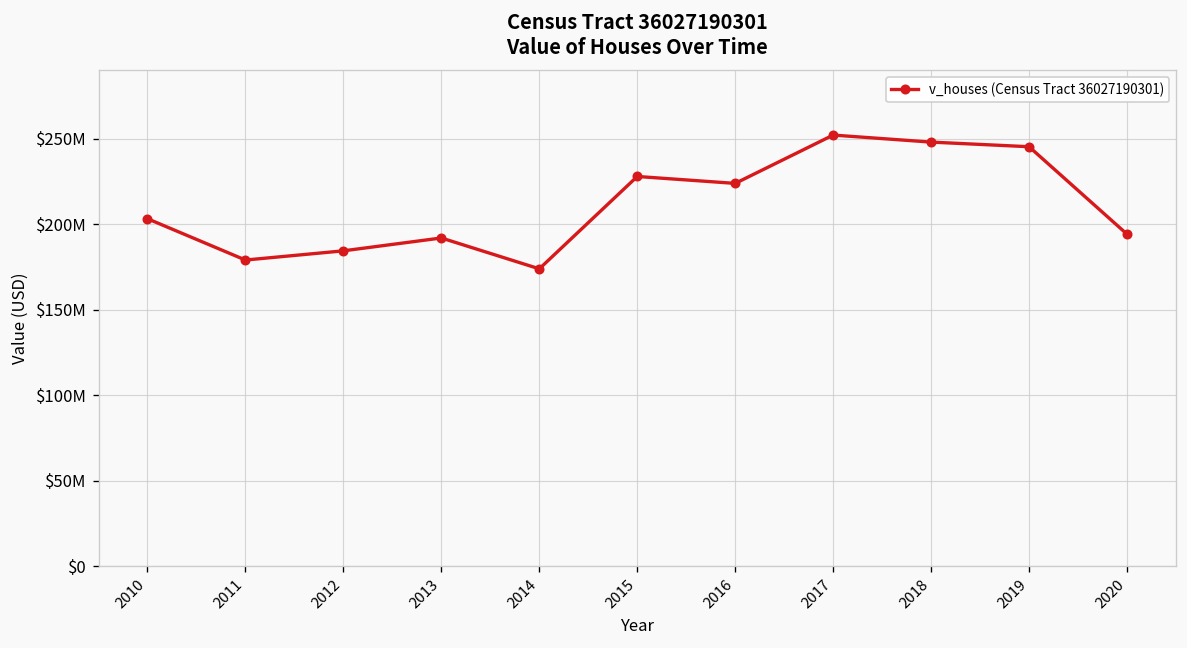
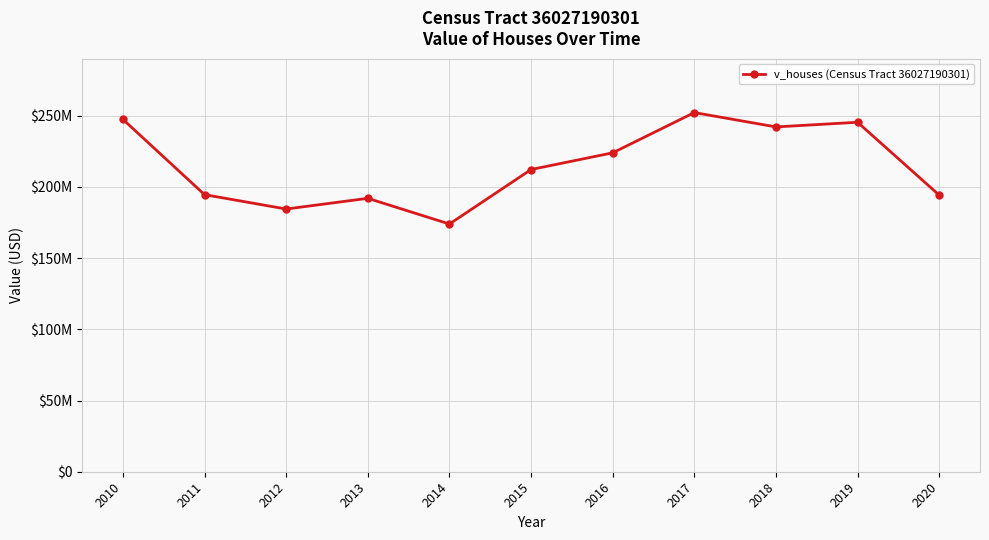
  {
-   "2010": "$203000000",
-   "2011": "$179000000",
+   "2010": "$248000000",
+   "2011": "$195000000",
    "2012": "$185000000",
    "2013": "$192000000",
    "2014": "$174000000",
-   "2015": "$228000000",
+   "2015": "$212000000",
    "2016": "$224000000",
    "2017": "$252000000",
-   "2018": "$248000000",
+   "2018": "$242000000",
    "2019": "$245000000",
    "2020": "$194000000"
  }
